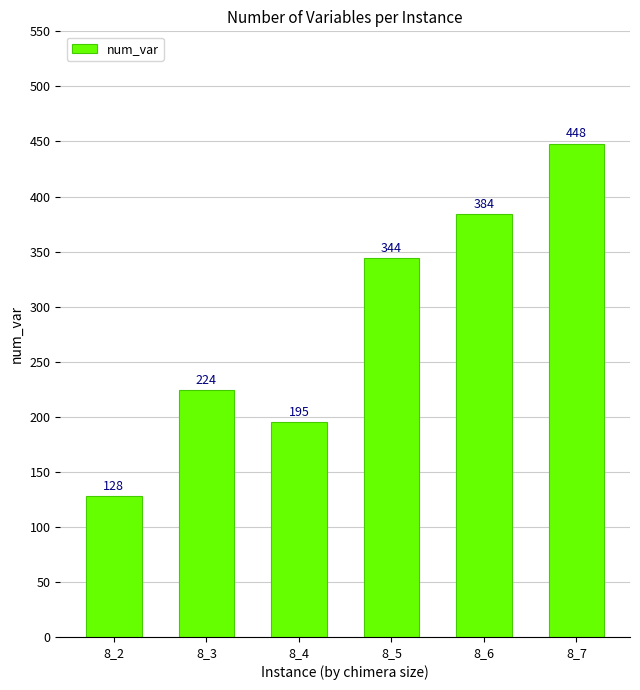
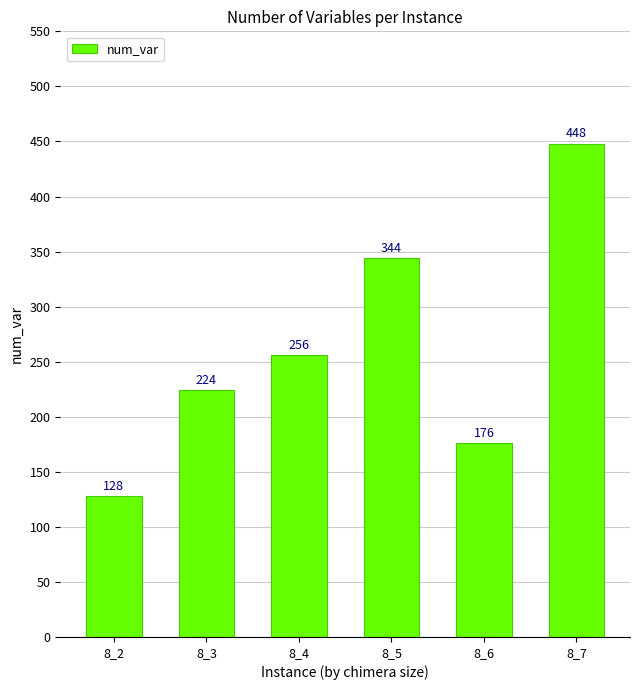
  {
    "8_2": 128,
    "8_3": 224,
-   "8_4": 195,
+   "8_4": 256,
    "8_5": 344,
-   "8_6": 384,
+   "8_6": 176,
    "8_7": 448
  }
